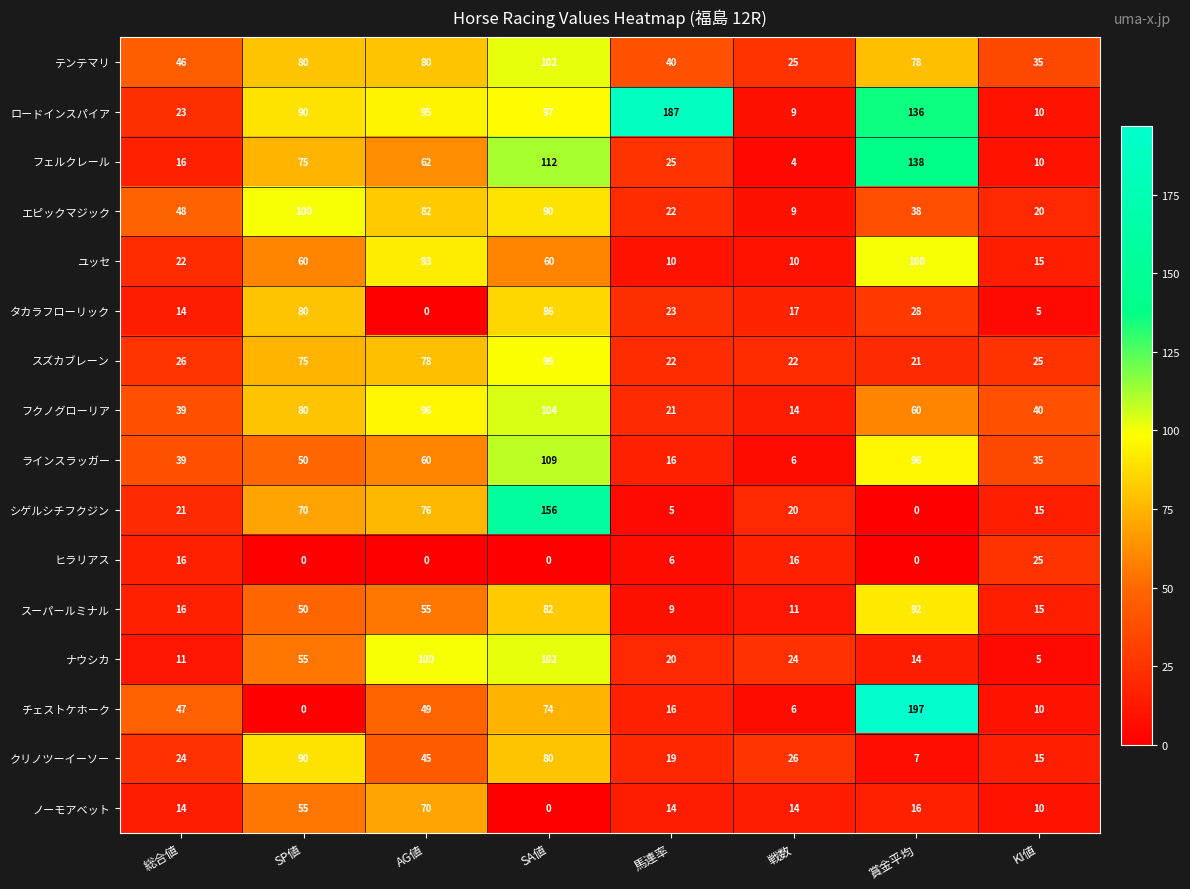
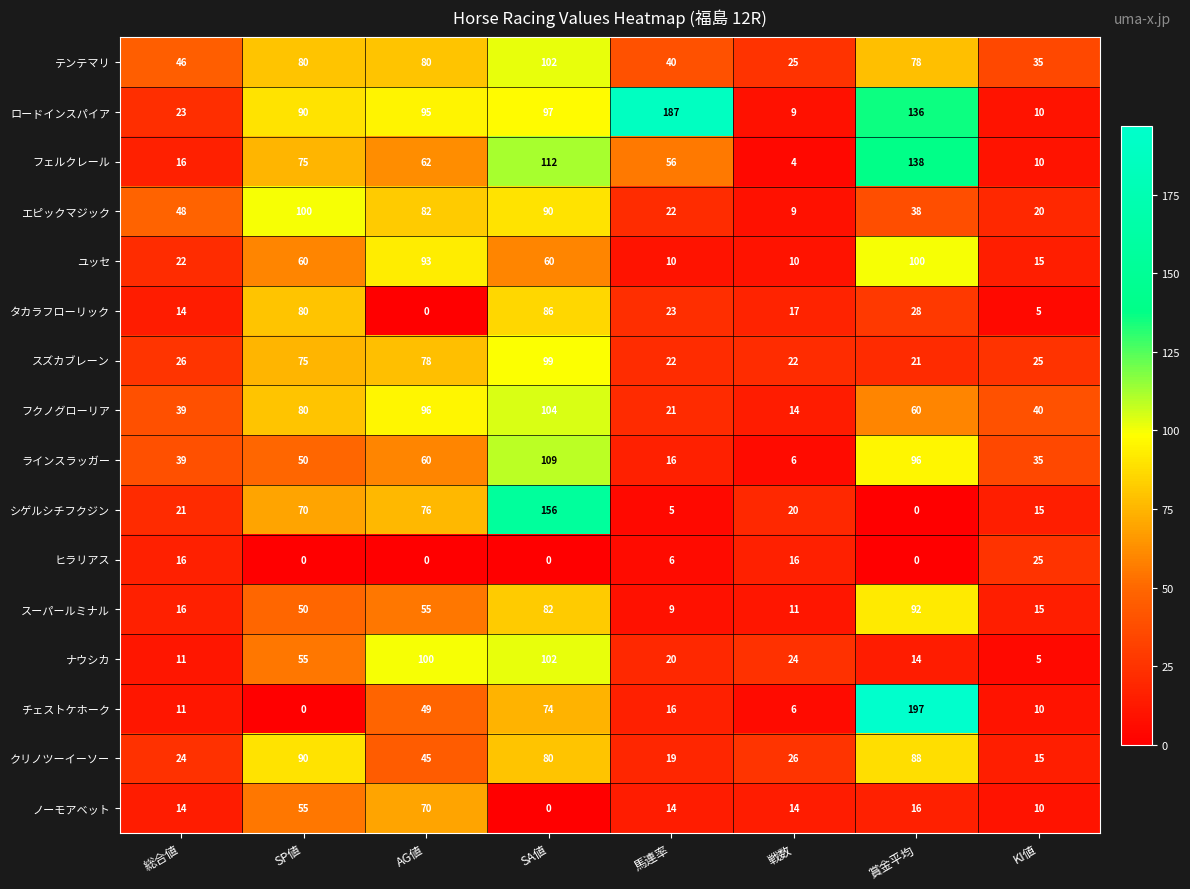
  {
    "テンテマリ": {
      "総合値": 46,
      "SP値": 80,
      "AG値": 80,
      "SA値": 102,
      "馬連率": 40,
      "戦数": 25,
      "賞金平均": 78,
      "KI値": 35
    },
    "ロードインスパイア": {
      "総合値": 23,
      "SP値": 90,
      "AG値": 95,
      "SA値": 97,
      "馬連率": 187,
      "戦数": 9,
      "賞金平均": 136,
      "KI値": 10
    },
    "フェルクレール": {
      "総合値": 16,
      "SP値": 75,
      "AG値": 62,
      "SA値": 112,
-     "馬連率": 25,
+     "馬連率": 56,
      "戦数": 4,
      "賞金平均": 138,
      "KI値": 10
    },
    "エピックマジック": {
      "総合値": 48,
      "SP値": 100,
      "AG値": 82,
      "SA値": 90,
      "馬連率": 22,
      "戦数": 9,
      "賞金平均": 38,
      "KI値": 20
    },
    "ユッセ": {
      "総合値": 22,
      "SP値": 60,
      "AG値": 93,
      "SA値": 60,
      "馬連率": 10,
      "戦数": 10,
      "賞金平均": 100,
      "KI値": 15
    },
    "タカラフローリック": {
      "総合値": 14,
      "SP値": 80,
      "AG値": 0,
      "SA値": 86,
      "馬連率": 23,
      "戦数": 17,
      "賞金平均": 28,
      "KI値": 5
    },
    "スズカブレーン": {
      "総合値": 26,
      "SP値": 75,
      "AG値": 78,
      "SA値": 99,
      "馬連率": 22,
      "戦数": 22,
      "賞金平均": 21,
      "KI値": 25
    },
    "フクノグローリア": {
      "総合値": 39,
      "SP値": 80,
      "AG値": 96,
      "SA値": 104,
      "馬連率": 21,
      "戦数": 14,
      "賞金平均": 60,
      "KI値": 40
    },
    "ラインスラッガー": {
      "総合値": 39,
      "SP値": 50,
      "AG値": 60,
      "SA値": 109,
      "馬連率": 16,
      "戦数": 6,
      "賞金平均": 96,
      "KI値": 35
    },
    "シゲルシチフクジン": {
      "総合値": 21,
      "SP値": 70,
      "AG値": 76,
      "SA値": 156,
      "馬連率": 5,
      "戦数": 20,
      "賞金平均": 0,
      "KI値": 15
    },
    "ヒラリアス": {
      "総合値": 16,
      "SP値": 0,
      "AG値": 0,
      "SA値": 0,
      "馬連率": 6,
      "戦数": 16,
      "賞金平均": 0,
      "KI値": 25
    },
    "スーパールミナル": {
      "総合値": 16,
      "SP値": 50,
      "AG値": 55,
      "SA値": 82,
      "馬連率": 9,
      "戦数": 11,
      "賞金平均": 92,
      "KI値": 15
    },
    "ナウシカ": {
      "総合値": 11,
      "SP値": 55,
      "AG値": 100,
      "SA値": 102,
      "馬連率": 20,
      "戦数": 24,
      "賞金平均": 14,
      "KI値": 5
    },
    "チェストケホーク": {
-     "総合値": 47,
+     "総合値": 11,
      "SP値": 0,
      "AG値": 49,
      "SA値": 74,
      "馬連率": 16,
      "戦数": 6,
      "賞金平均": 197,
      "KI値": 10
    },
    "クリノツーイーソー": {
      "総合値": 24,
      "SP値": 90,
      "AG値": 45,
      "SA値": 80,
      "馬連率": 19,
      "戦数": 26,
-     "賞金平均": 7,
+     "賞金平均": 88,
      "KI値": 15
    },
    "ノーモアベット": {
      "総合値": 14,
      "SP値": 55,
      "AG値": 70,
      "SA値": 0,
      "馬連率": 14,
      "戦数": 14,
      "賞金平均": 16,
      "KI値": 10
    }
  }
